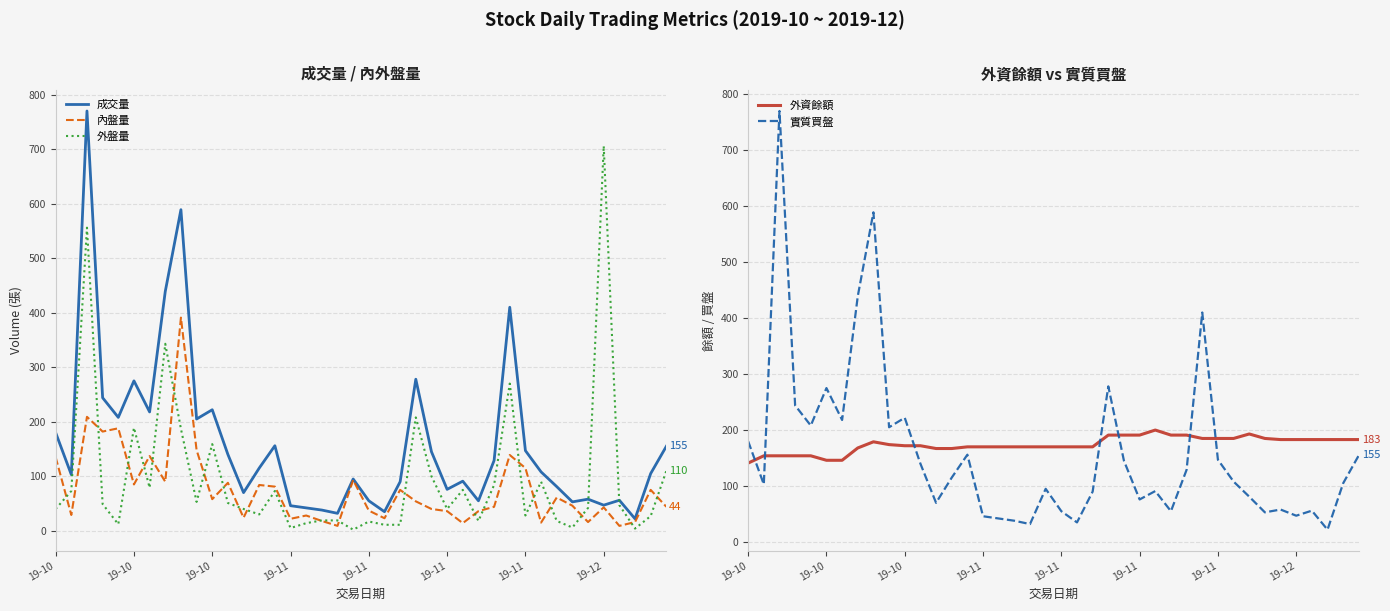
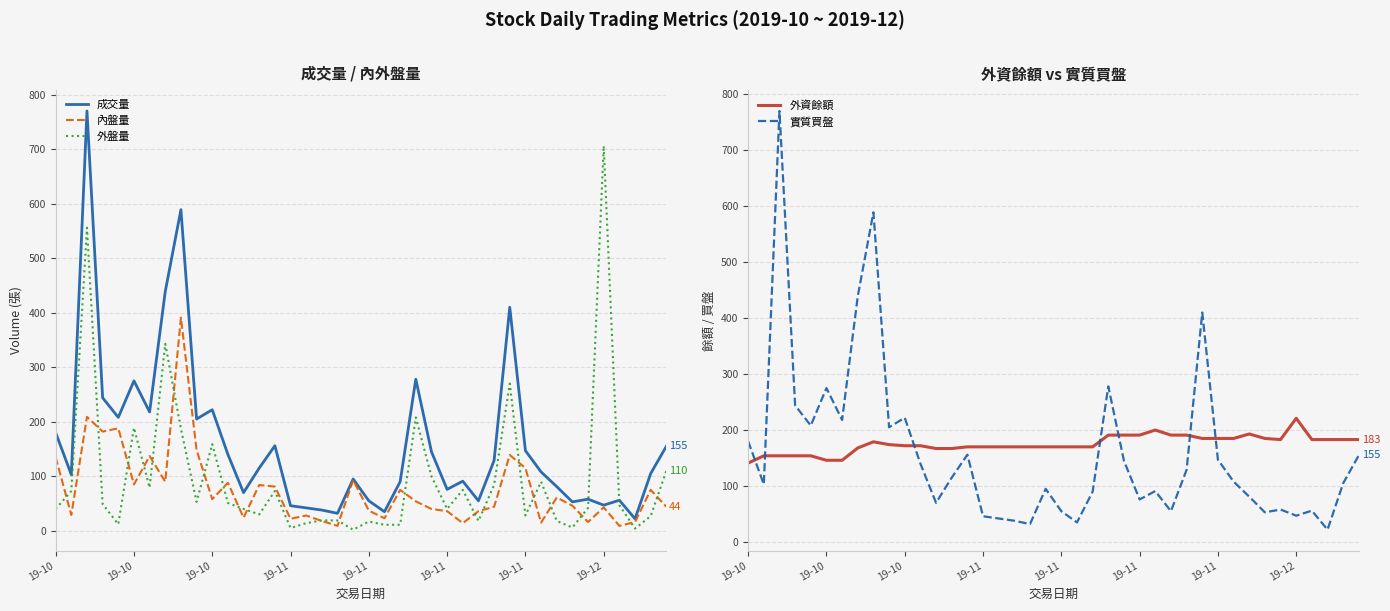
  {
    "成交量 / 內外盤量": {
      "外盤量": {
        "19-12": 710
      }
    },
    "外資餘額 vs 實質買盤": {
      "外資餘額": {
-       "19-12": 180
+       "19-12": 220
      },
      "實質買盤": {
        "19-12": 50
      }
    }
  }
